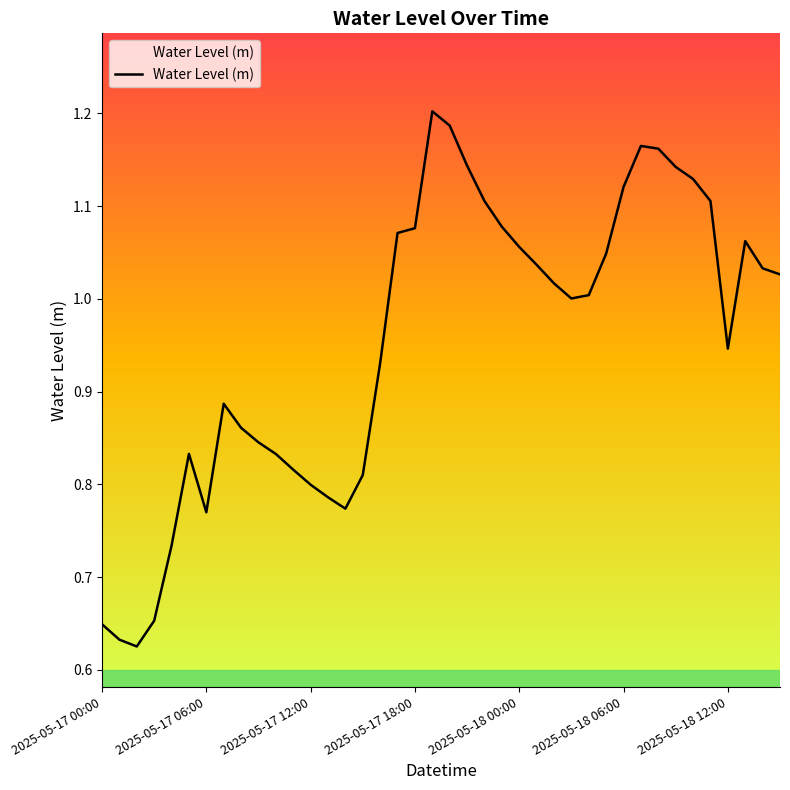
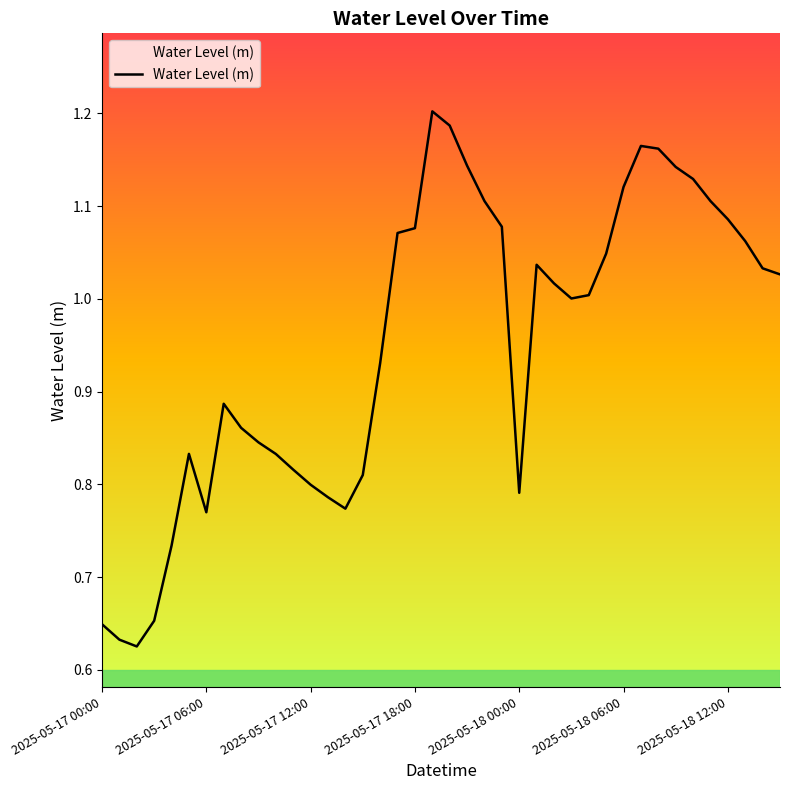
  {
    "2025-05-17 00:00": 0.65,
    "2025-05-17 06:00": 0.77,
    "2025-05-17 12:00": 0.80,
    "2025-05-17 18:00": 1.08,
-   "2025-05-18 00:00": 1.06,
+   "2025-05-18 00:00": 0.79,
    "2025-05-18 06:00": 1.12,
-   "2025-05-18 12:00": 0.95
+   "2025-05-18 12:00": 1.09
  }
